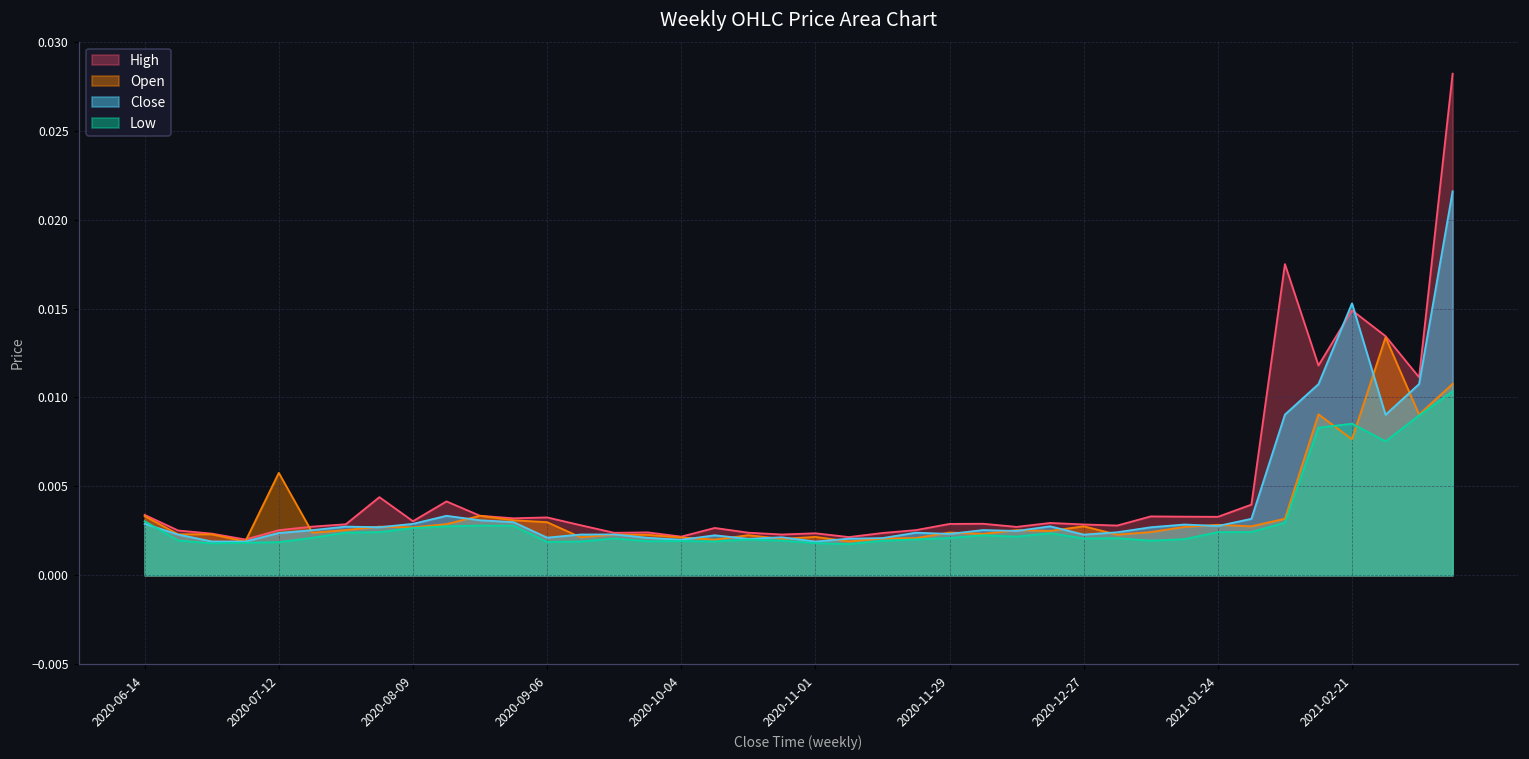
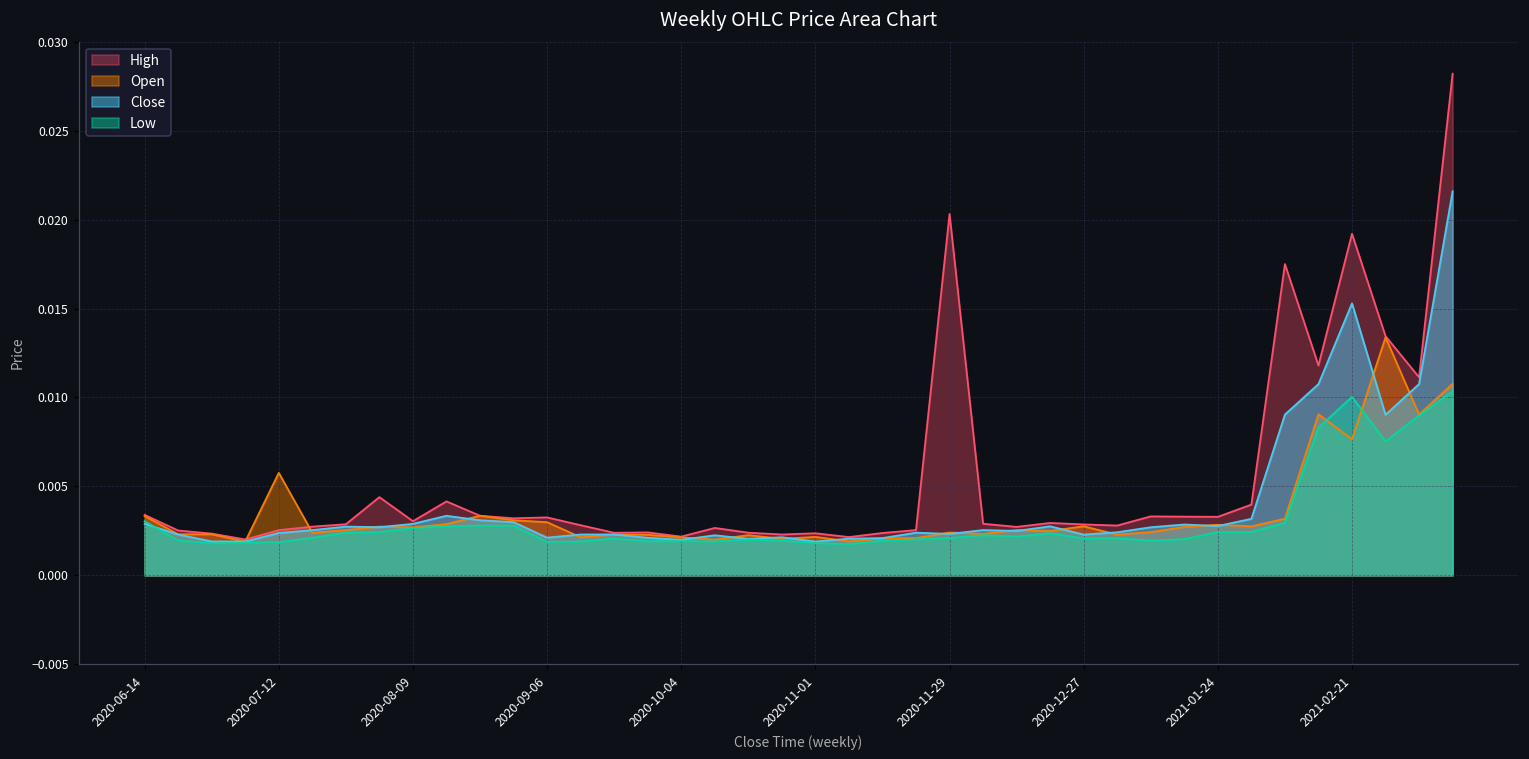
  {
    "High": {
      "2020-09-06": 0.0033,
      "2020-11-01": 0.0024,
-     "2020-11-29": 0.0029,
+     "2020-11-29": 0.0203,
      "2021-01-24": 0.0033,
-     "2021-02-21": 0.0149
+     "2021-02-21": 0.0192
    },
    "Open": {
      "2020-07-12": 0.0058,
      "2020-09-06": 0.0030,
      "2020-11-01": 0.0022,
      "2021-02-21": 0.0077
    },
    "Close": {
      "2020-09-06": 0.0021,
      "2020-12-27": 0.0023,
      "2021-02-21": 0.0153
    },
    "Low": {
      "2020-07-12": 0.0019,
      "2020-09-06": 0.0019,
      "2020-11-29": 0.0021,
      "2020-12-27": 0.0021,
      "2021-01-24": 0.0024,
-     "2021-02-21": 0.0085
+     "2021-02-21": 0.0100
    }
  }
